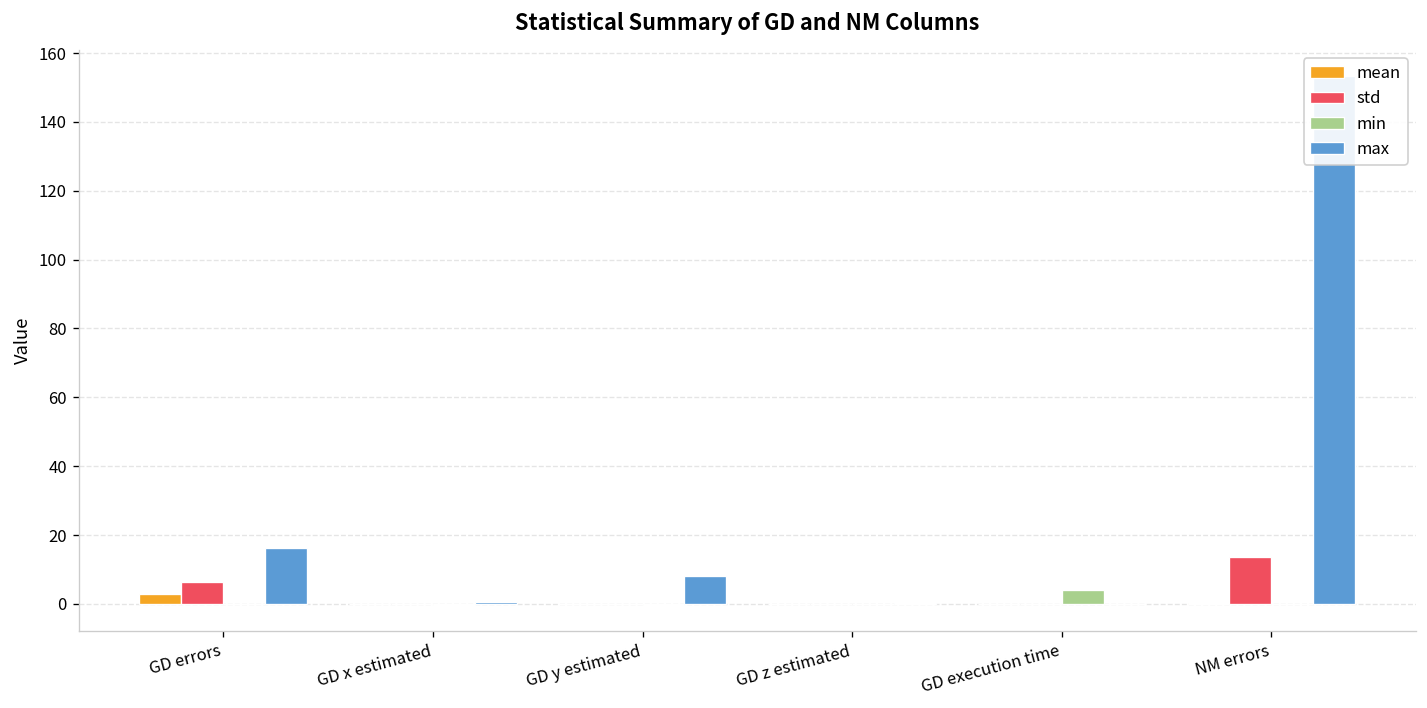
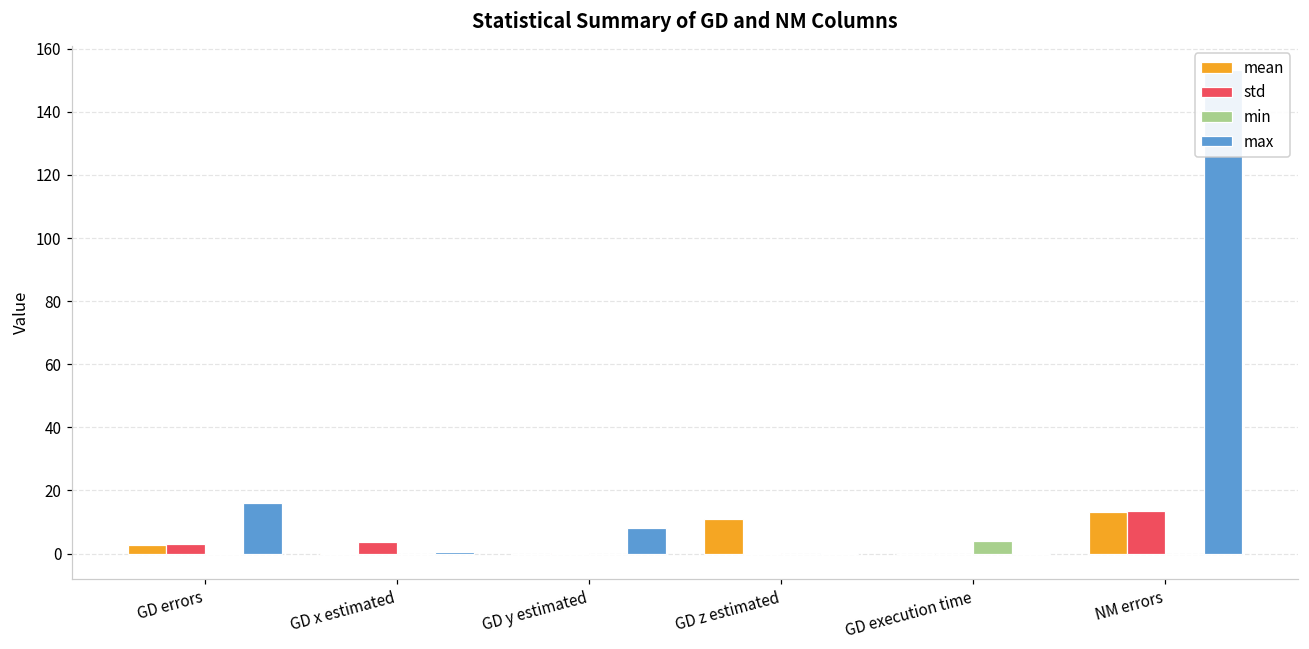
  {
    "mean": {
      "GD errors": 3,
-     "GD z estimated": 0,
-     "NM errors": 0
+     "GD z estimated": 11,
+     "NM errors": 13
    },
    "std": {
-     "GD errors": 6,
-     "GD x estimated": 0,
+     "GD errors": 3,
+     "GD x estimated": 3,
      "NM errors": 13
    },
    "min": {
      "GD execution time": 4
    },
    "max": {
      "GD errors": 16,
      "GD y estimated": 8
    }
  }
